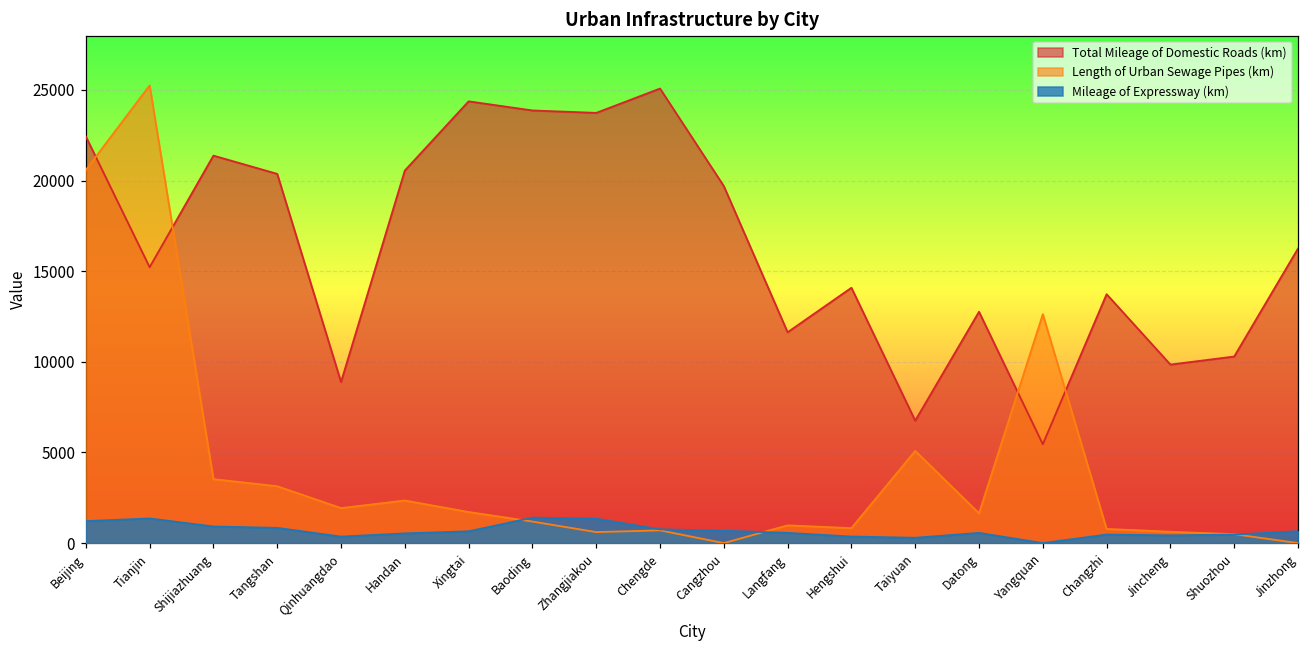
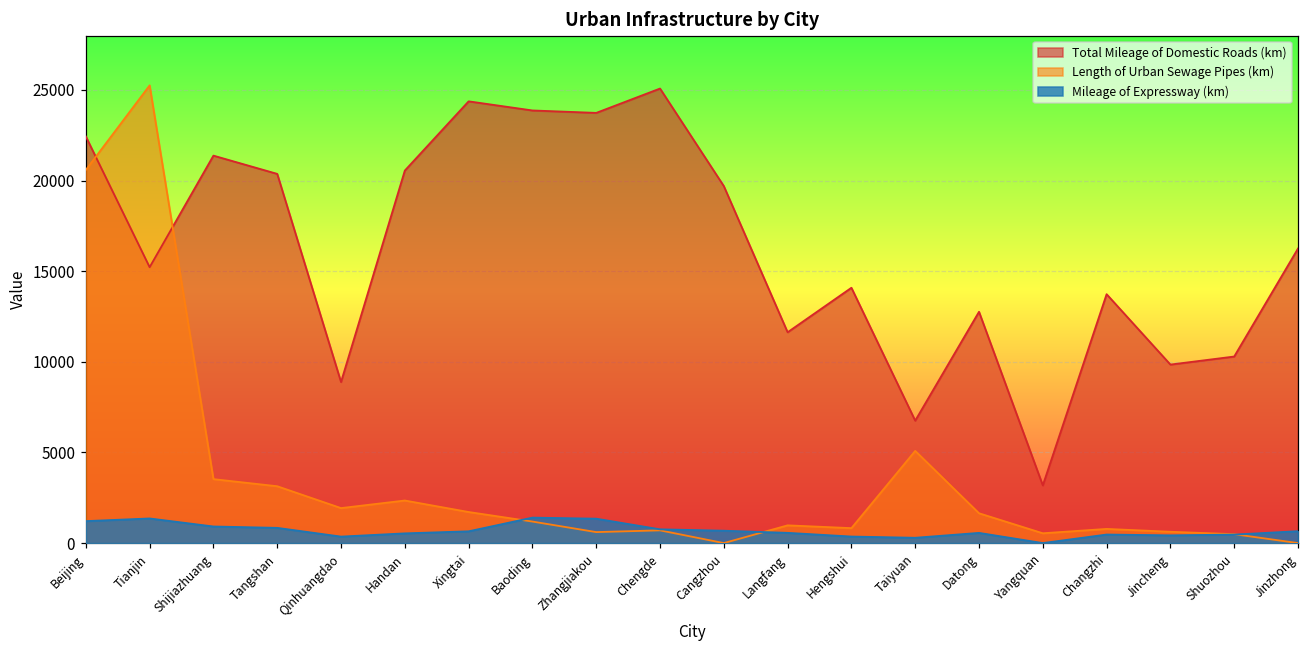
  {
    "Total Mileage of Domestic Roads (km)": {
      "Beijing": 22400,
      "Tianjin": 15200,
      "Shijiazhuang": 21400,
      "Tangshan": 20400,
      "Qinhuangdao": 8900,
      "Handan": 20600,
      "Xingtai": 24400,
      "Baoding": 23900,
      "Zhangjiakou": 23700,
      "Chengde": 25100,
      "Cangzhou": 19700,
      "Langfang": 11600,
      "Hengshui": 14100,
      "Taiyuan": 6800,
      "Datong": 12800,
-     "Yangquan": 5500,
+     "Yangquan": 3200,
      "Changzhi": 13700,
      "Jincheng": 9800,
      "Shuozhou": 10300,
      "Jinzhong": 16300
    },
    "Length of Urban Sewage Pipes (km)": {
      "Beijing": 20600,
      "Tianjin": 25300,
      "Shijiazhuang": 3500,
      "Tangshan": 3100,
      "Qinhuangdao": 1900,
      "Handan": 2300,
      "Xingtai": 1700,
      "Baoding": 1200,
      "Zhangjiakou": 600,
      "Cangzhou": 0,
      "Langfang": 1000,
      "Hengshui": 800,
      "Taiyuan": 5100,
      "Datong": 1600,
-     "Yangquan": 12600,
+     "Yangquan": 500,
      "Changzhi": 800,
      "Jincheng": 600,
      "Jinzhong": 0
    },
    "Mileage of Expressway (km)": {
      "Beijing": 1200,
      "Tianjin": 1400,
      "Shijiazhuang": 900,
      "Tangshan": 800,
      "Qinhuangdao": 400,
      "Handan": 500,
      "Xingtai": 600,
      "Baoding": 1400,
      "Zhangjiakou": 1300,
      "Cangzhou": 700,
      "Langfang": 600,
      "Hengshui": 400,
      "Taiyuan": 300,
      "Datong": 600,
      "Yangquan": 0,
      "Changzhi": 500,
      "Jincheng": 400,
      "Jinzhong": 700
    }
  }
